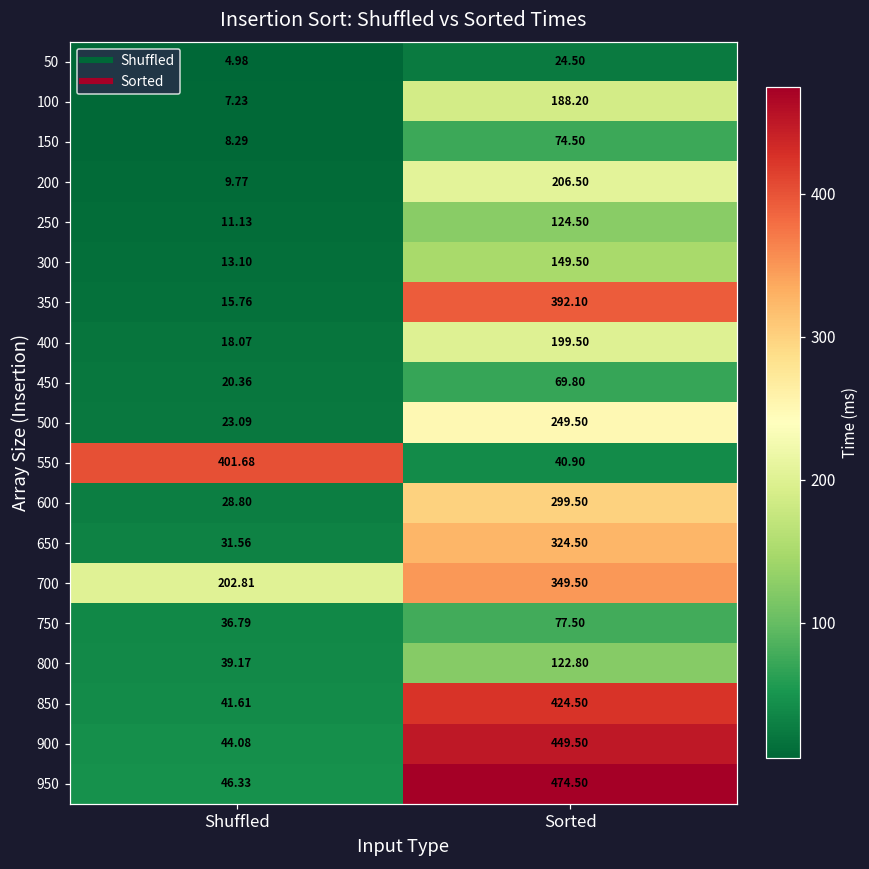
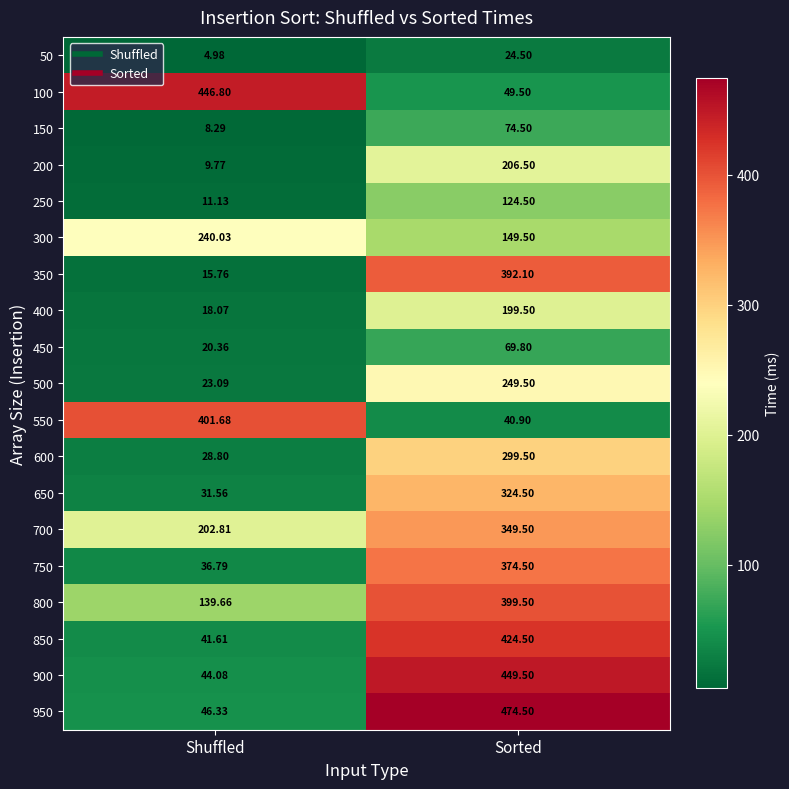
  {
    "50": {
      "Shuffled": 4.98,
      "Sorted": 24.50
    },
    "100": {
-     "Shuffled": 7.23,
-     "Sorted": 188.20
+     "Shuffled": 446.80,
+     "Sorted": 49.50
    },
    "150": {
      "Shuffled": 8.29,
      "Sorted": 74.50
    },
    "200": {
      "Shuffled": 9.77,
      "Sorted": 206.50
    },
    "250": {
      "Shuffled": 11.13,
      "Sorted": 124.50
    },
    "300": {
-     "Shuffled": 13.10,
+     "Shuffled": 240.03,
      "Sorted": 149.50
    },
    "350": {
      "Shuffled": 15.76,
      "Sorted": 392.10
    },
    "400": {
      "Shuffled": 18.07,
      "Sorted": 199.50
    },
    "450": {
      "Shuffled": 20.36,
      "Sorted": 69.80
    },
    "500": {
      "Shuffled": 23.09,
      "Sorted": 249.50
    },
    "550": {
      "Shuffled": 401.68,
      "Sorted": 40.90
    },
    "600": {
      "Shuffled": 28.80,
      "Sorted": 299.50
    },
    "650": {
      "Shuffled": 31.56,
      "Sorted": 324.50
    },
    "700": {
      "Shuffled": 202.81,
      "Sorted": 349.50
    },
    "750": {
      "Shuffled": 36.79,
-     "Sorted": 77.50
+     "Sorted": 374.50
    },
    "800": {
-     "Shuffled": 39.17,
-     "Sorted": 122.80
+     "Shuffled": 139.66,
+     "Sorted": 399.50
    },
    "850": {
      "Shuffled": 41.61,
      "Sorted": 424.50
    },
    "900": {
      "Shuffled": 44.08,
      "Sorted": 449.50
    },
    "950": {
      "Shuffled": 46.33,
      "Sorted": 474.50
    }
  }
